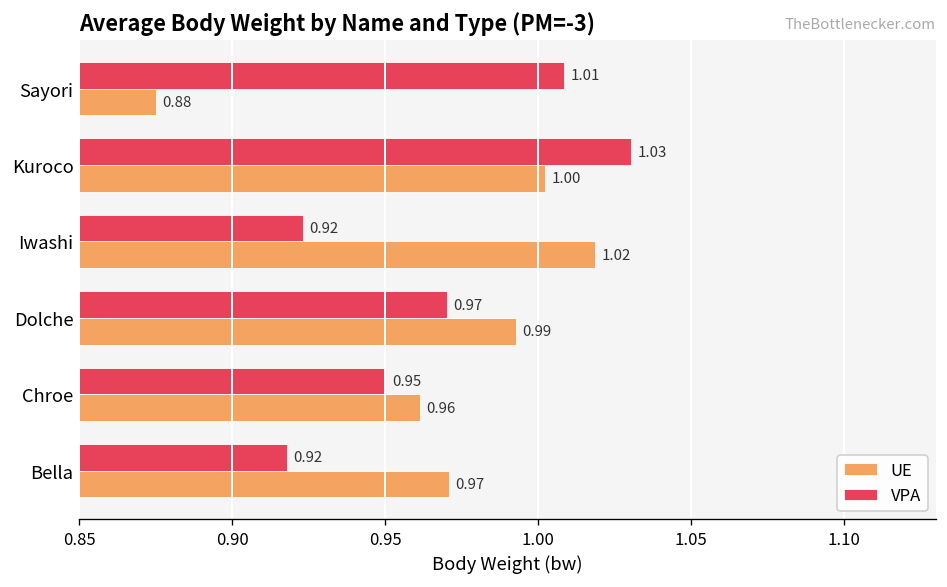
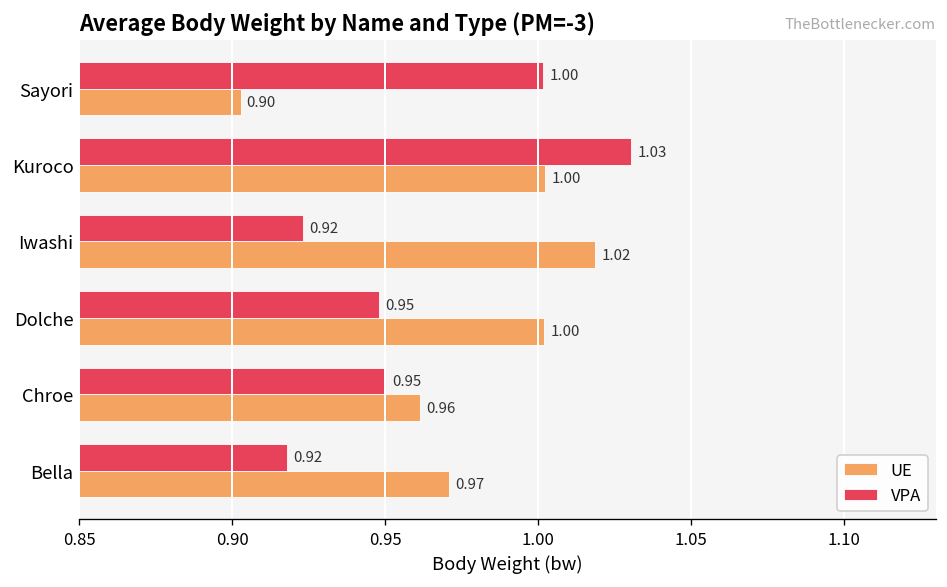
  {
    "UE": {
-     "Sayori": 0.88,
+     "Sayori": 0.90,
      "Kuroco": 1.00,
      "Iwashi": 1.02,
-     "Dolche": 0.99,
+     "Dolche": 1.00,
      "Chroe": 0.96,
      "Bella": 0.97
    },
    "VPA": {
-     "Sayori": 1.01,
+     "Sayori": 1.00,
      "Kuroco": 1.03,
      "Iwashi": 0.92,
-     "Dolche": 0.97,
+     "Dolche": 0.95,
      "Chroe": 0.95,
      "Bella": 0.92
    }
  }
